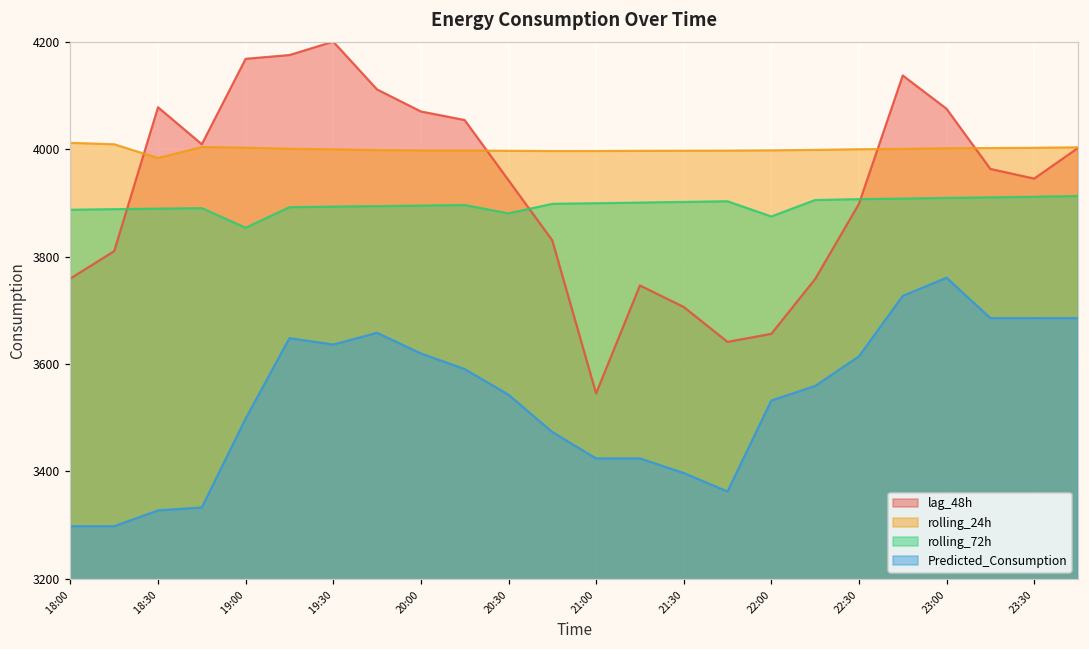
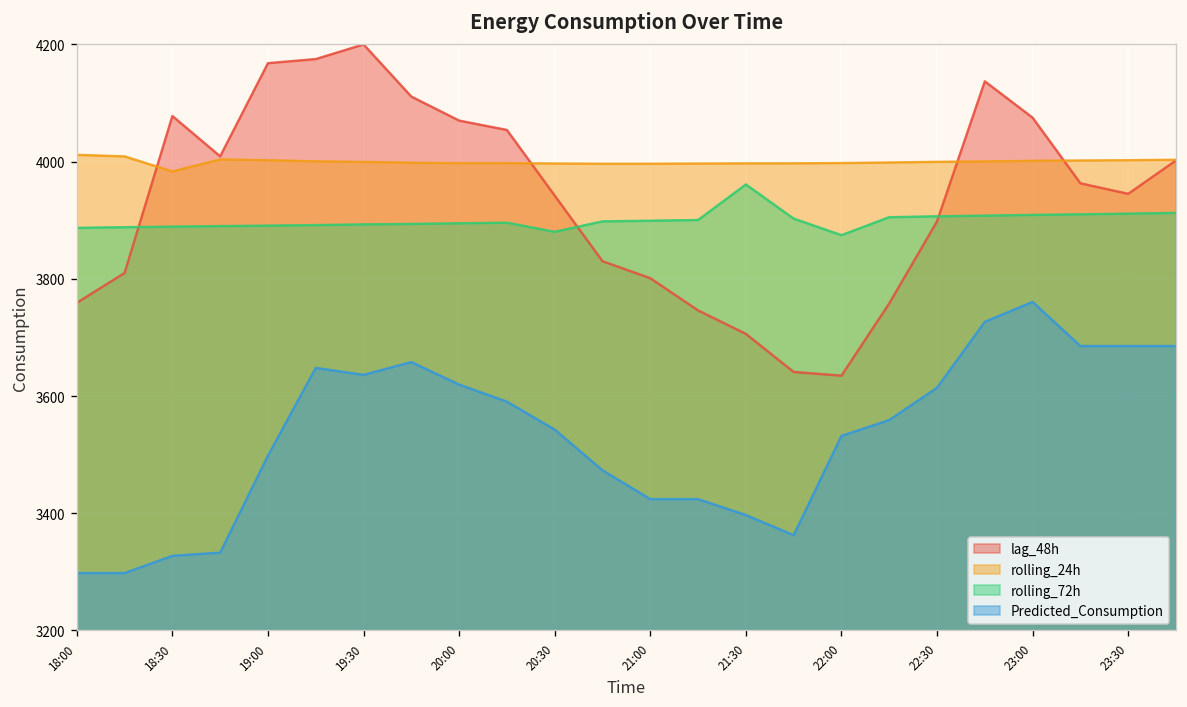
  {
    "lag_48h": {
      "18:00": 3760,
      "18:30": 4080,
      "19:00": 4170,
      "19:30": 4200,
      "20:00": 4070,
      "20:30": 3940,
-     "21:00": 3550,
+     "21:00": 3800,
      "21:30": 3710,
-     "22:00": 3660,
+     "22:00": 3630,
      "22:30": 3900,
      "23:00": 4080,
      "23:30": 3950
    },
    "rolling_24h": {
      "18:00": 4010,
      "18:30": 3980,
      "19:00": 4000,
      "19:30": 4000,
      "20:00": 4000,
      "20:30": 4000,
      "21:00": 4000,
      "21:30": 4000,
      "22:00": 4000,
      "22:30": 4000,
      "23:00": 4000,
      "23:30": 4000
    },
    "rolling_72h": {
      "18:00": 3890,
      "18:30": 3890,
-     "19:00": 3850,
+     "19:00": 3890,
      "19:30": 3890,
      "20:00": 3890,
      "20:30": 3880,
      "21:00": 3900,
-     "21:30": 3900,
+     "21:30": 3960,
      "22:00": 3870,
      "22:30": 3910,
      "23:00": 3910,
      "23:30": 3910
    },
    "Predicted_Consumption": {
      "18:00": 3300,
      "18:30": 3330,
      "19:00": 3500,
      "19:30": 3640,
      "20:00": 3620,
      "20:30": 3540,
      "21:00": 3420,
      "21:30": 3400,
      "22:00": 3530,
      "22:30": 3610,
      "23:00": 3760,
      "23:30": 3690
    }
  }
